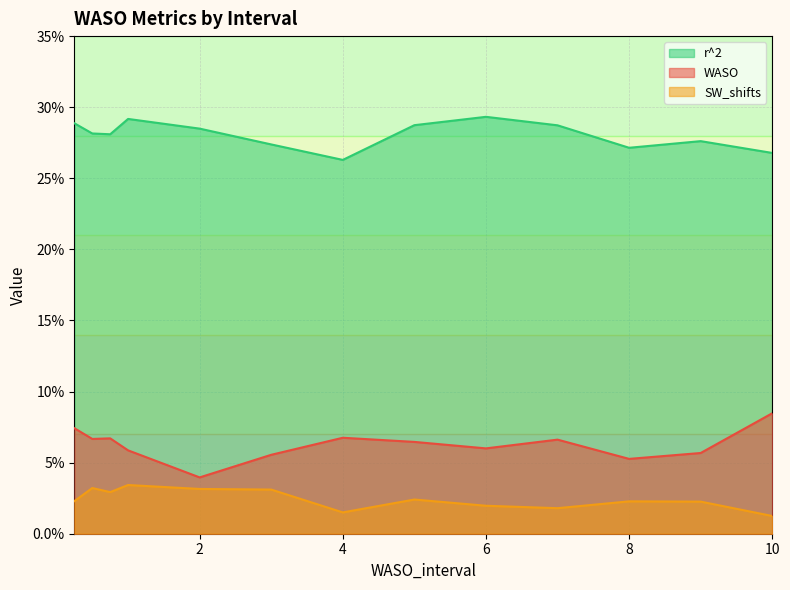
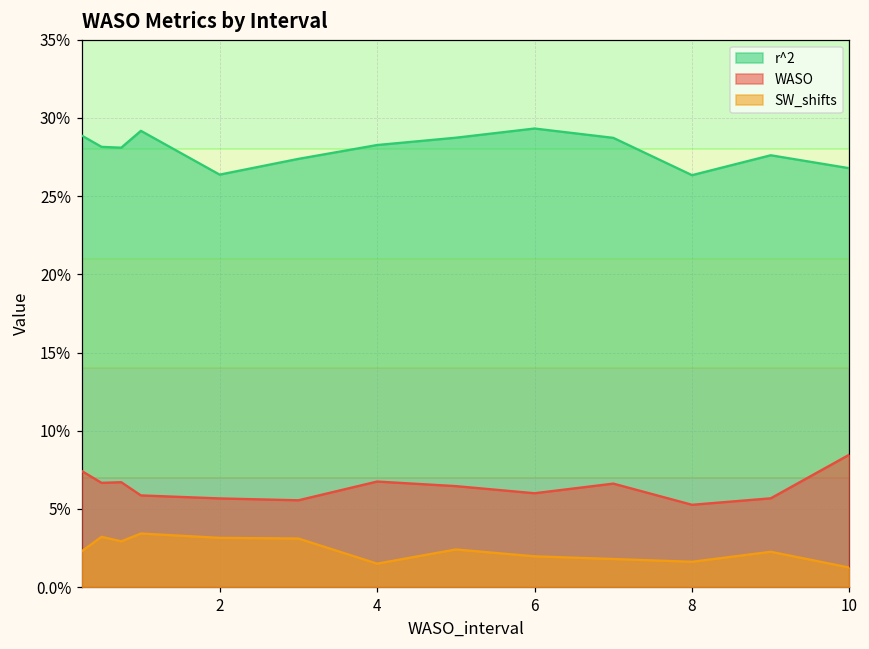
  {
    "r^2": {
-     "2": "28.5%",
-     "4": "26.3%",
+     "2": "26.4%",
+     "4": "28.3%",
      "6": "29.3%",
-     "8": "27.1%",
+     "8": "26.3%",
      "10": "26.8%"
    },
    "WASO": {
-     "2": "4.0%",
+     "2": "5.7%",
      "4": "6.7%",
      "6": "6.0%",
      "8": "5.3%",
      "10": "8.5%"
    },
    "SW_shifts": {
      "2": "3.1%",
      "4": "1.5%",
      "6": "2.0%",
-     "8": "2.3%",
+     "8": "1.6%",
      "10": "1.2%"
    }
  }
